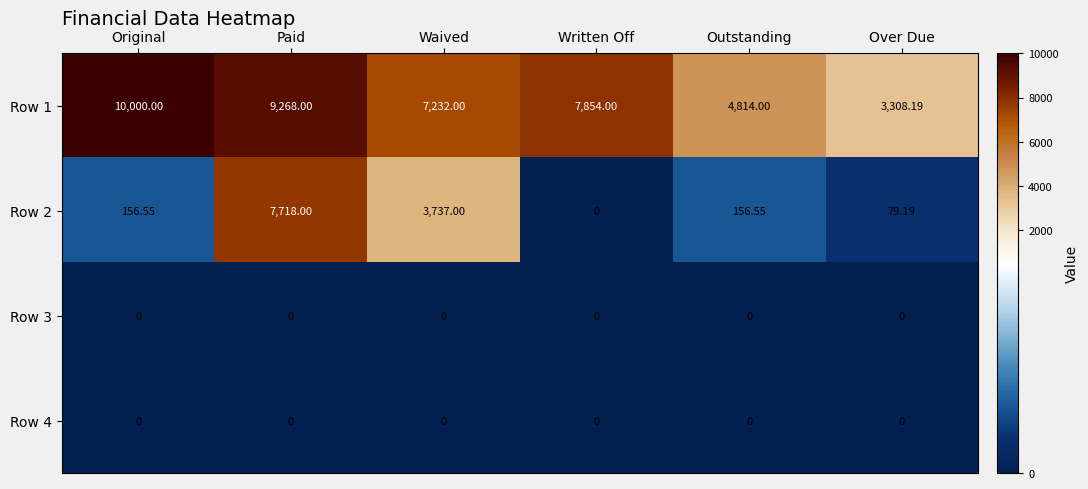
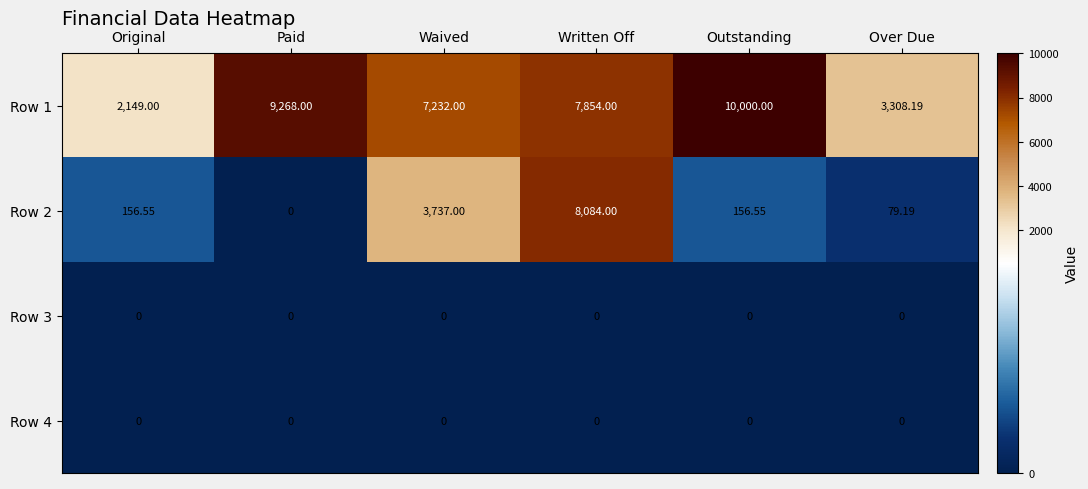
  {
    "Row 1": {
-     "Original": "10,000.00",
+     "Original": "2,149.00",
      "Paid": "9,268.00",
      "Waived": "7,232.00",
      "Written Off": "7,854.00",
-     "Outstanding": "4,814.00",
+     "Outstanding": "10,000.00",
      "Over Due": "3,308.19"
    },
    "Row 2": {
      "Original": "156.55",
-     "Paid": "7,718.00",
+     "Paid": "0",
      "Waived": "3,737.00",
-     "Written Off": "0",
+     "Written Off": "8,084.00",
      "Outstanding": "156.55",
      "Over Due": "79.19"
    },
    "Row 3": {
      "Original": "0",
      "Paid": "0",
      "Waived": "0",
      "Written Off": "0",
      "Outstanding": "0",
      "Over Due": "0"
    },
    "Row 4": {
      "Original": "0",
      "Paid": "0",
      "Waived": "0",
      "Written Off": "0",
      "Outstanding": "0",
      "Over Due": "0"
    }
  }
